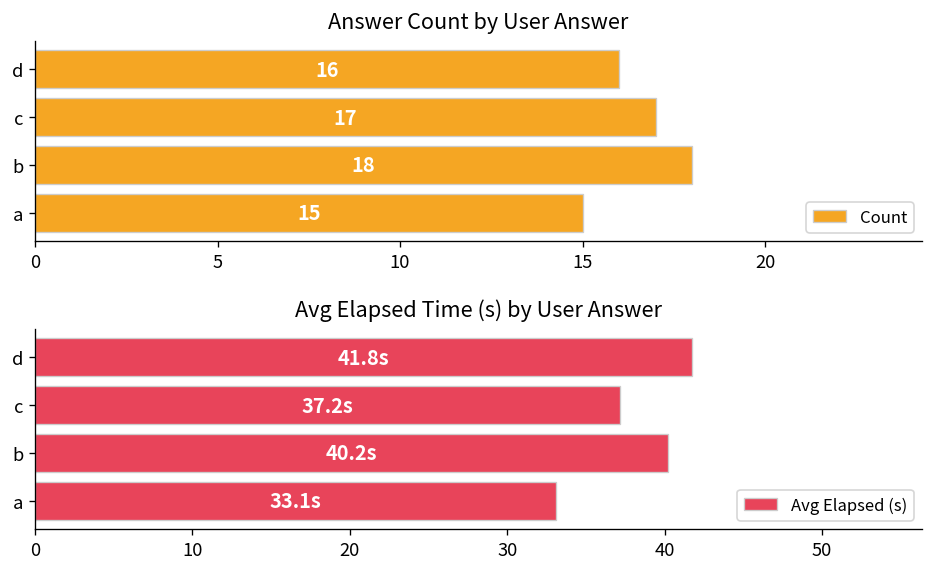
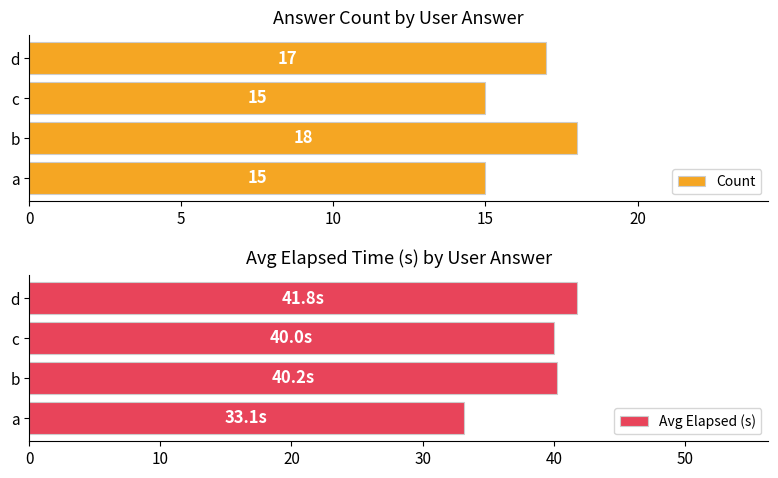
  {
    "Answer Count by User Answer": {
-     "d": "16",
-     "c": "17",
+     "d": "17",
+     "c": "15",
      "b": "18",
      "a": "15"
    },
    "Avg Elapsed Time (s) by User Answer": {
      "d": "41.8s",
-     "c": "37.2s",
+     "c": "40.0s",
      "b": "40.2s",
      "a": "33.1s"
    }
  }
